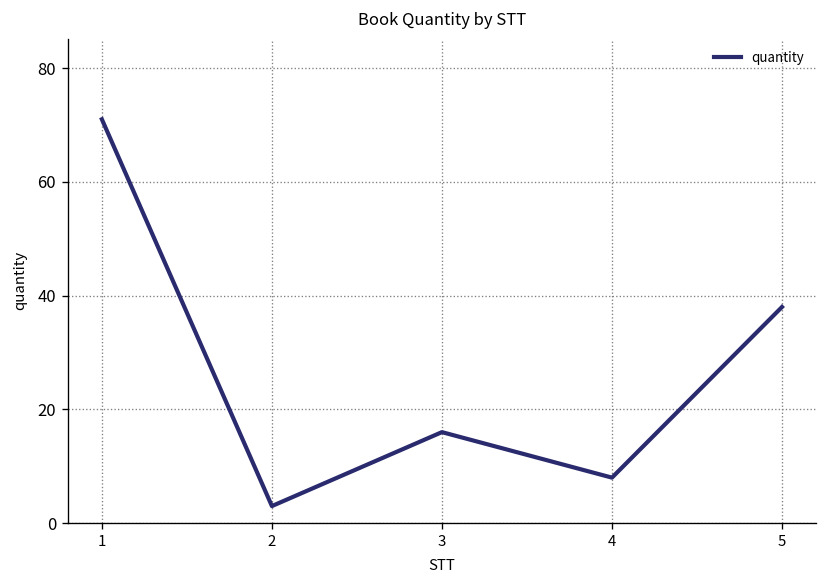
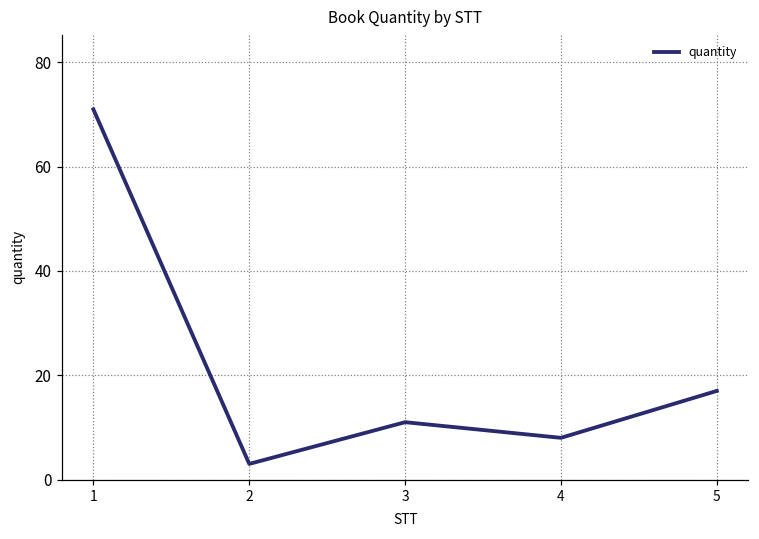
  {
    "1": 71,
    "2": 3,
-   "3": 16,
+   "3": 11,
    "4": 8,
-   "5": 38
+   "5": 17
  }
